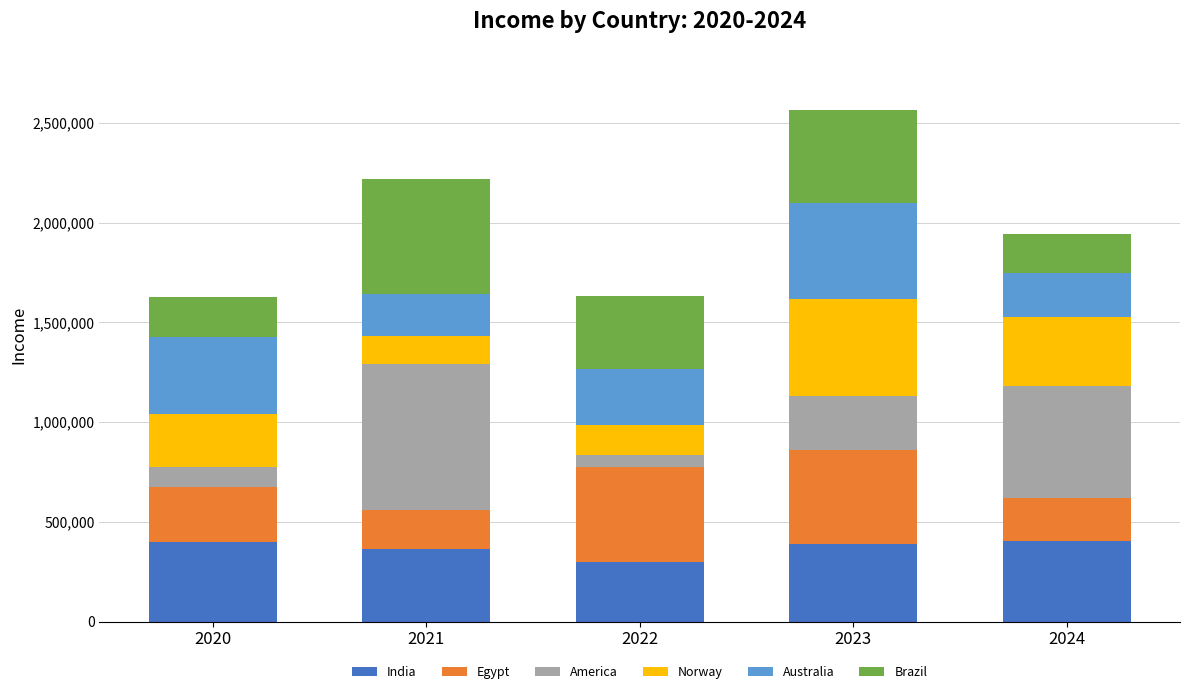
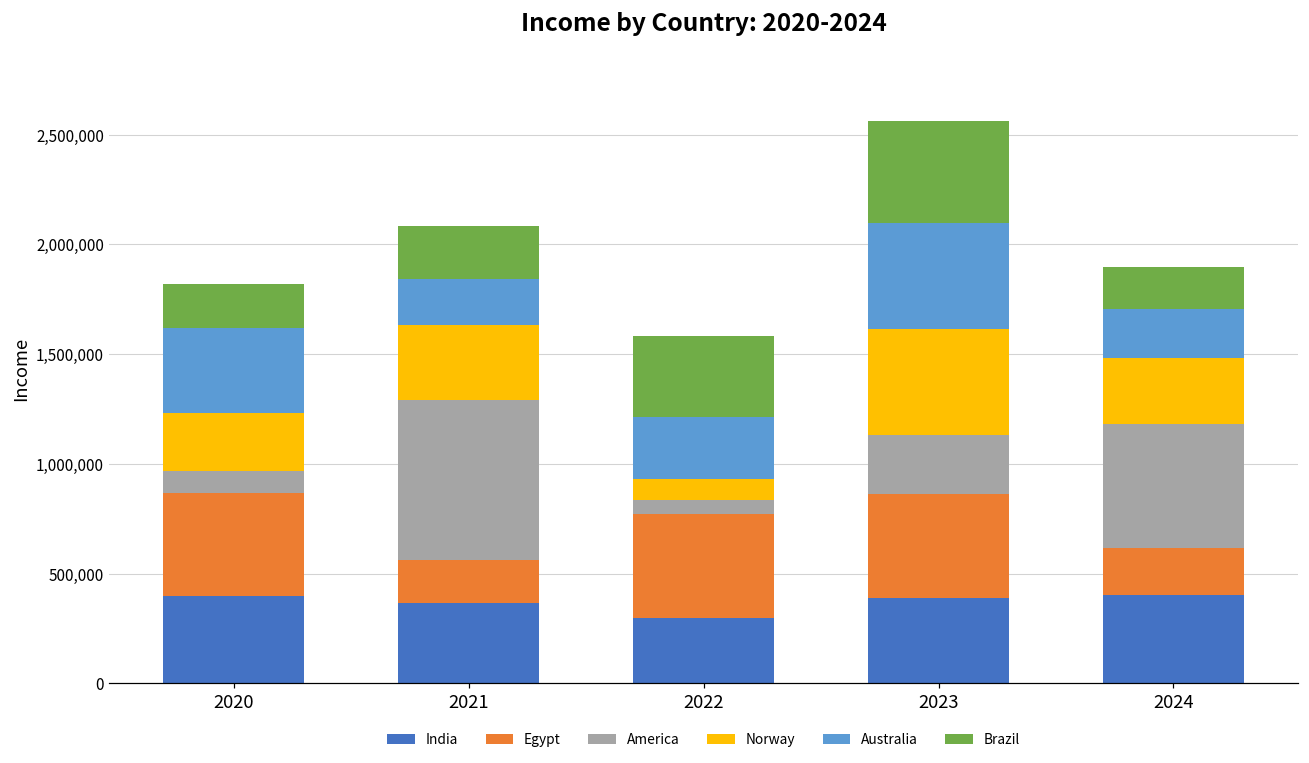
  {
    "Egypt": {
-     "2020": "280,000",
+     "2020": "470,000",
      "2021": "200,000",
      "2022": "480,000",
      "2023": "470,000",
      "2024": "210,000"
    },
    "America": {
      "2020": "100,000",
      "2021": "730,000",
      "2022": "60,000",
      "2023": "270,000",
      "2024": "560,000"
    },
    "Norway": {
      "2020": "260,000",
-     "2021": "140,000",
-     "2022": "150,000",
+     "2021": "340,000",
+     "2022": "100,000",
      "2023": "480,000",
-     "2024": "350,000"
+     "2024": "300,000"
    },
    "Brazil": {
      "2020": "200,000",
-     "2021": "580,000",
+     "2021": "240,000",
      "2022": "370,000",
      "2023": "470,000",
      "2024": "190,000"
    }
  }
